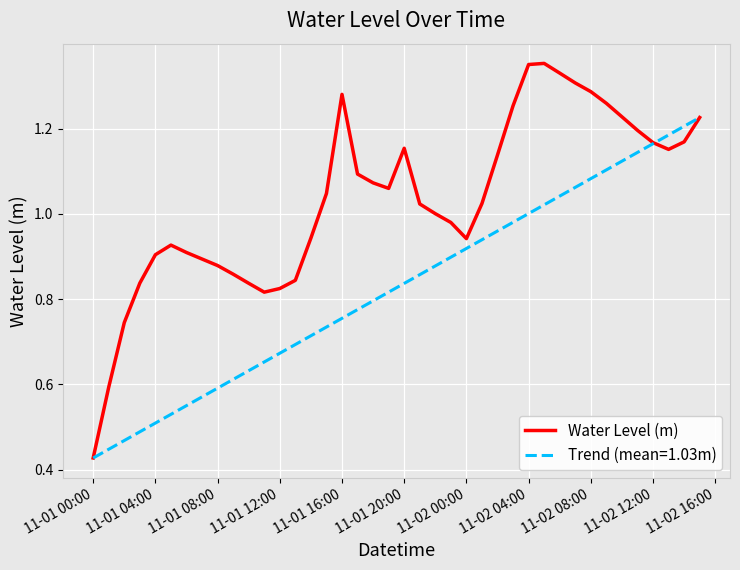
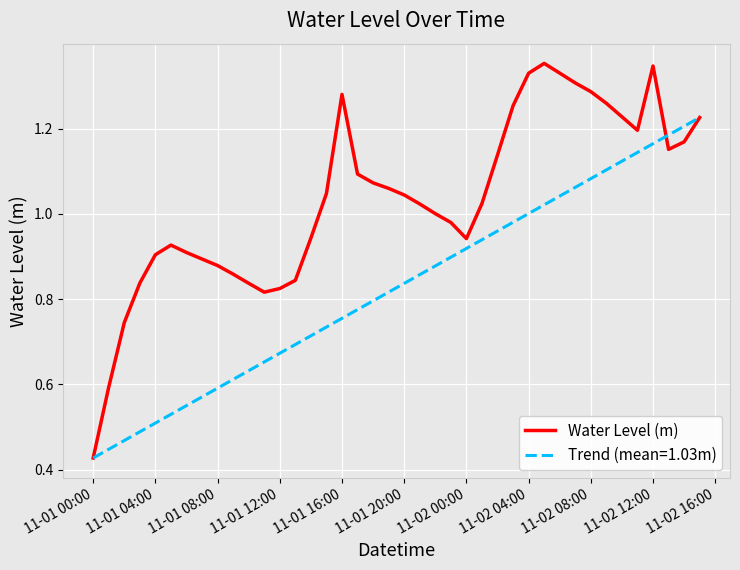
  {
    "Water Level (m)": {
      "11-01 04:00": 0.90,
      "11-01 08:00": 0.88,
      "11-01 12:00": 0.83,
      "11-01 16:00": 1.28,
-     "11-01 20:00": 1.15,
+     "11-01 20:00": 1.04,
      "11-02 00:00": 0.94,
-     "11-02 04:00": 1.35,
+     "11-02 04:00": 1.33,
      "11-02 08:00": 1.29,
-     "11-02 12:00": 1.17
+     "11-02 12:00": 1.35
    }
  }
